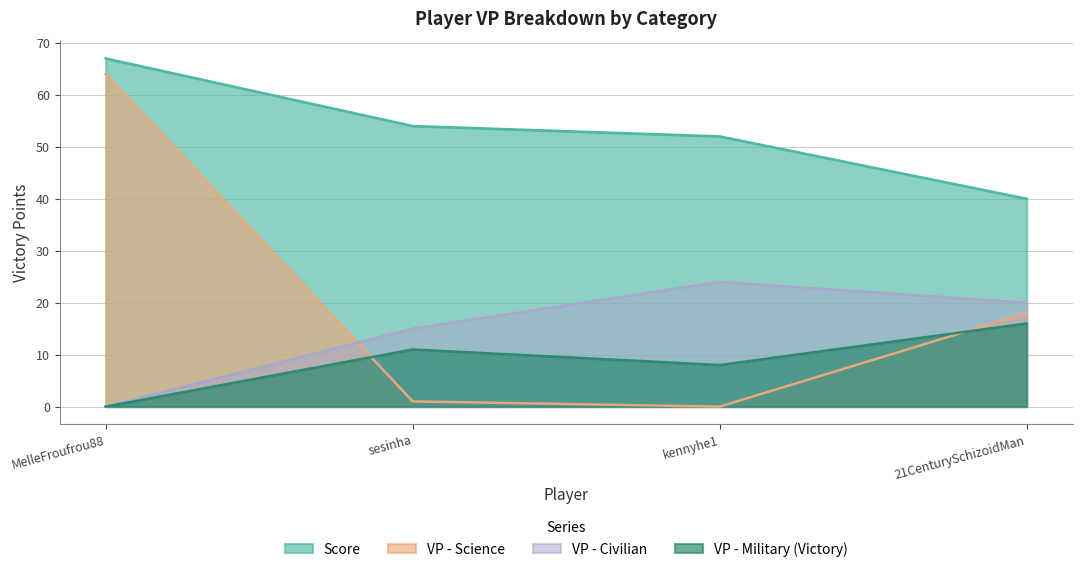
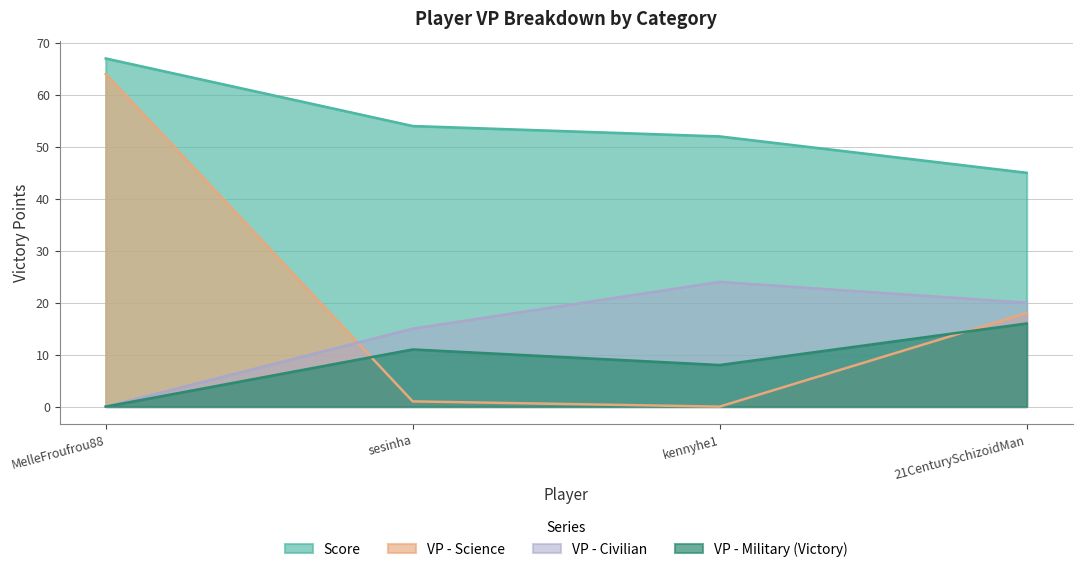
  {
    "Score": {
      "MelleFroufrou88": 67,
      "sesinha": 54,
      "kennyhe1": 52,
-     "21CenturySchizoidMan": 40
+     "21CenturySchizoidMan": 45
    },
    "VP - Science": {
      "MelleFroufrou88": 64,
      "sesinha": 1,
      "kennyhe1": 0,
      "21CenturySchizoidMan": 18
    },
    "VP - Civilian": {
      "sesinha": 15,
      "kennyhe1": 24,
      "21CenturySchizoidMan": 20
    },
    "VP - Military (Victory)": {
      "sesinha": 11,
      "kennyhe1": 8,
      "21CenturySchizoidMan": 16
    }
  }
